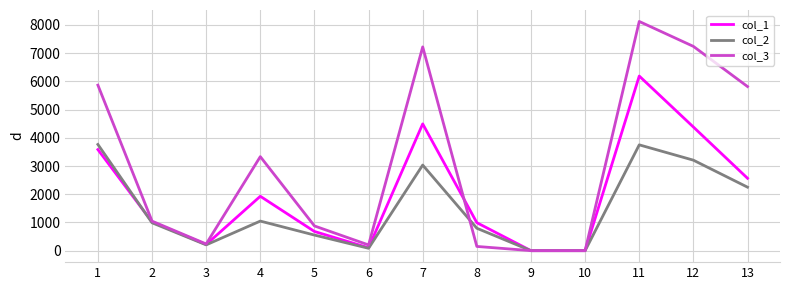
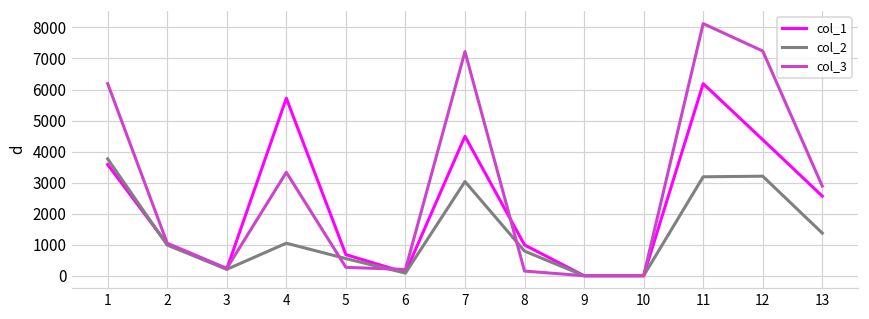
  {
    "col_1": {
      "1": 3600,
-     "4": 1900,
+     "4": 5700,
      "5": 700,
      "7": 4500,
      "8": 1000,
      "11": 6200,
      "12": 4400,
      "13": 2600
    },
    "col_2": {
      "1": 3800,
      "4": 1000,
      "5": 600,
      "7": 3000,
      "8": 800,
-     "11": 3800,
+     "11": 3200,
      "12": 3200,
-     "13": 2300
+     "13": 1400
    },
    "col_3": {
-     "1": 5900,
+     "1": 6200,
      "4": 3300,
-     "5": 900,
+     "5": 300,
      "6": 200,
      "7": 7200,
      "8": 200,
      "11": 8100,
      "12": 7200,
-     "13": 5800
+     "13": 2900
    }
  }
